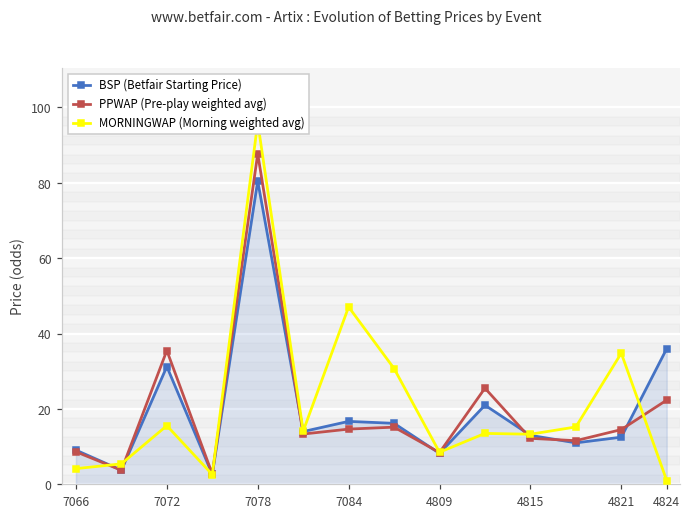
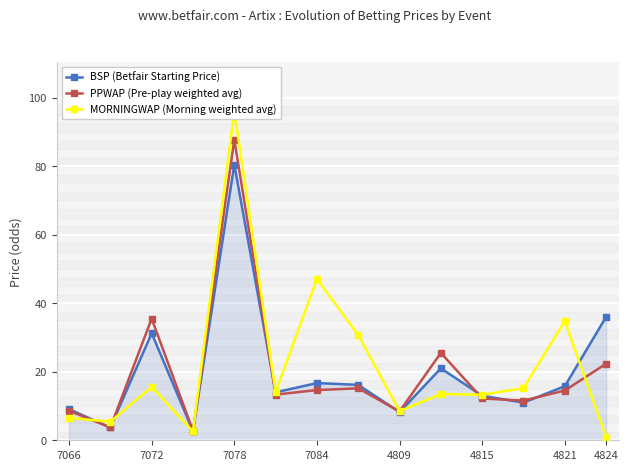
  {
    "BSP (Betfair Starting Price)": {
      "7072": 31,
      "7078": 81,
      "7084": 17,
-     "4821": 13,
+     "4821": 16,
      "4824": 36
    },
    "PPWAP (Pre-play weighted avg)": {
      "7072": 36,
      "7078": 88,
      "7084": 15,
      "4815": 12,
      "4821": 15,
      "4824": 22
    },
    "MORNINGWAP (Morning weighted avg)": {
-     "7066": 4,
+     "7066": 7,
      "7072": 16,
      "7084": 47,
      "4821": 35,
      "4824": 1
    }
  }
